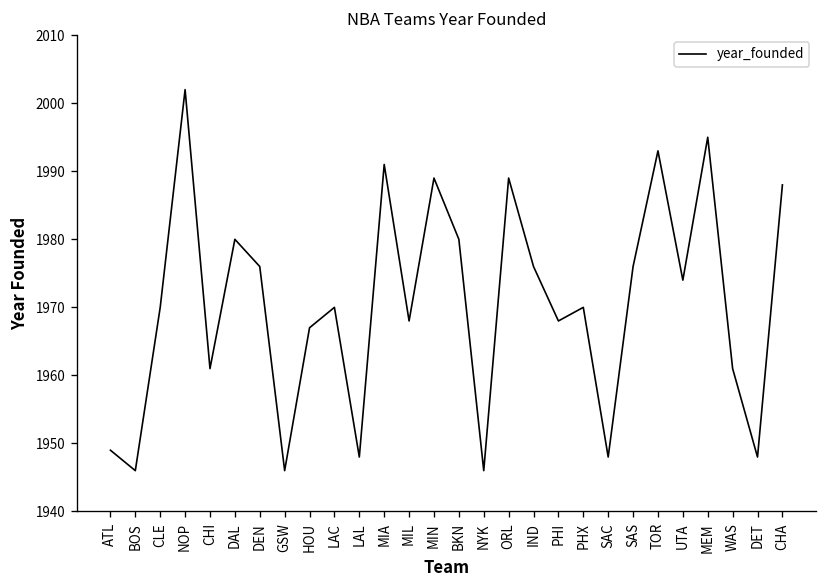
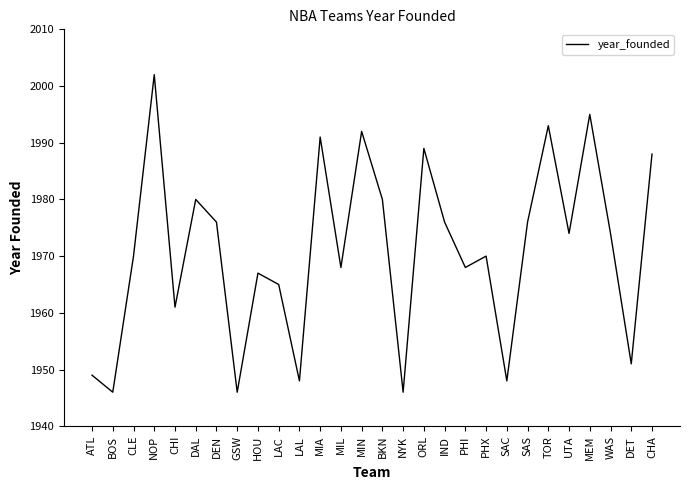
  {
    "ATL": 1949,
    "BOS": 1946,
    "CLE": 1970,
    "NOP": 2002,
    "CHI": 1961,
    "DAL": 1980,
    "DEN": 1976,
    "GSW": 1946,
    "HOU": 1967,
-   "LAC": 1970,
+   "LAC": 1965,
    "LAL": 1948,
    "MIA": 1991,
    "MIL": 1968,
-   "MIN": 1989,
+   "MIN": 1992,
    "BKN": 1980,
    "NYK": 1946,
    "ORL": 1989,
    "IND": 1976,
    "PHI": 1968,
    "PHX": 1970,
    "SAC": 1948,
    "SAS": 1976,
    "TOR": 1993,
    "UTA": 1974,
    "MEM": 1995,
-   "WAS": 1961,
-   "DET": 1948,
+   "WAS": 1974,
+   "DET": 1951,
    "CHA": 1988
  }
